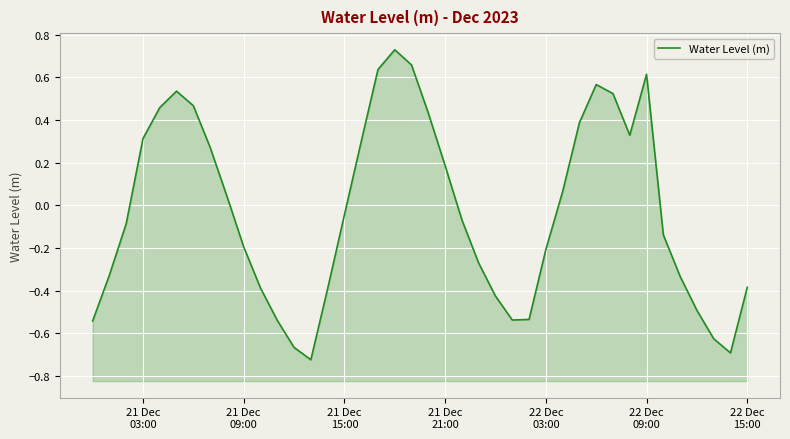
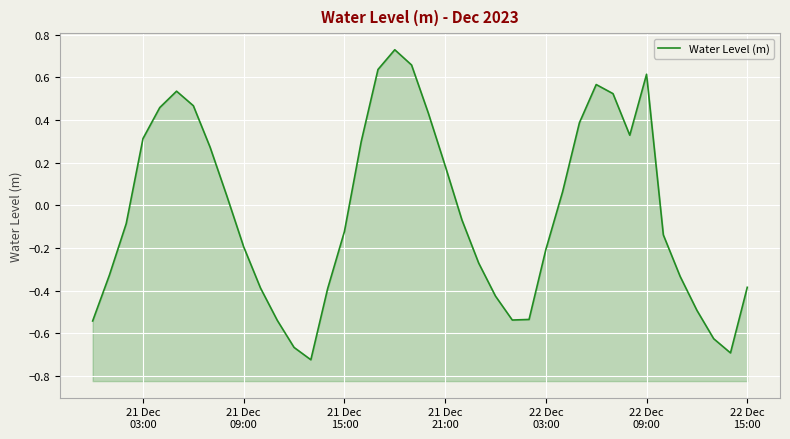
  {
    "21 Dec 03:00": 0.31,
    "21 Dec 09:00": -0.19,
-   "21 Dec 15:00": -0.04,
+   "21 Dec 15:00": -0.12,
    "21 Dec 21:00": 0.19,
    "22 Dec 03:00": -0.21,
    "22 Dec 09:00": 0.61,
    "22 Dec 15:00": -0.38
  }
